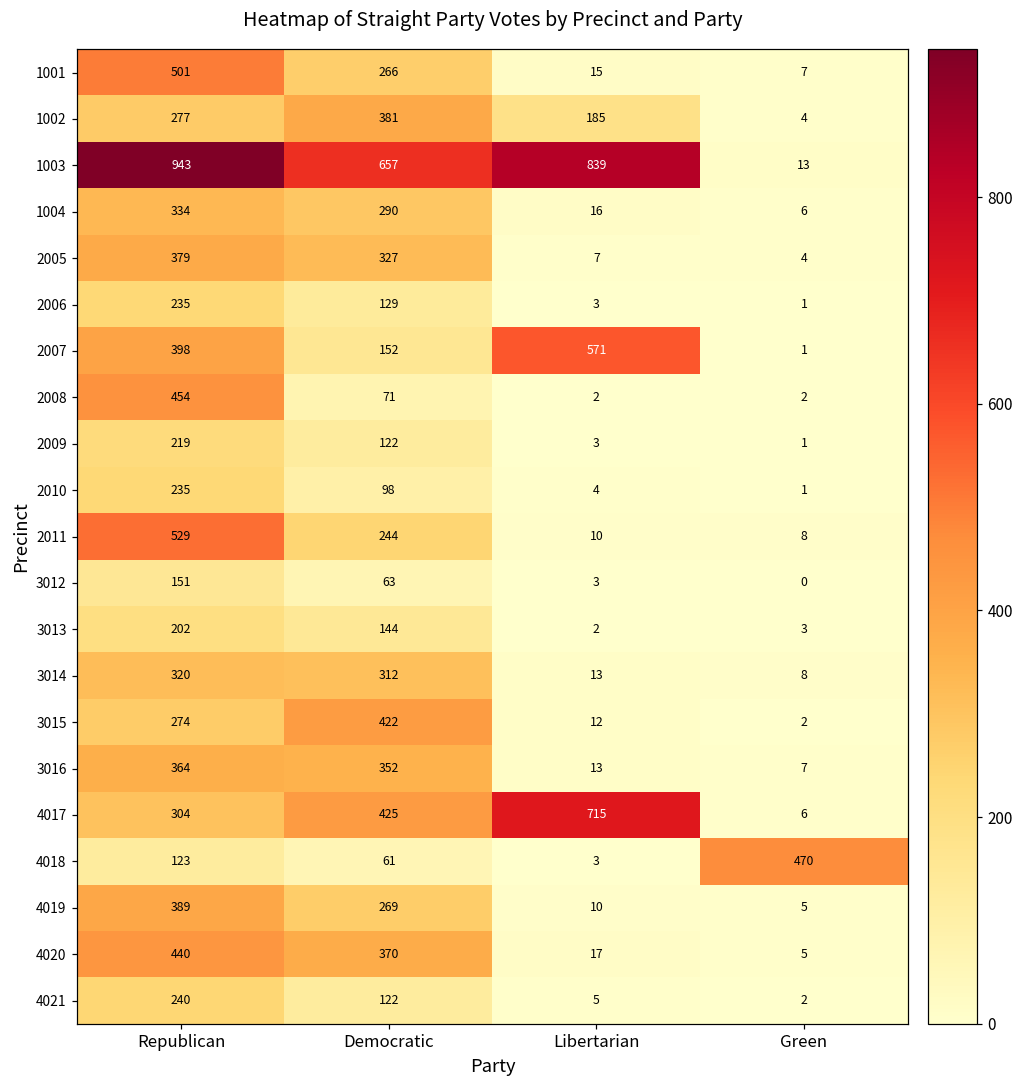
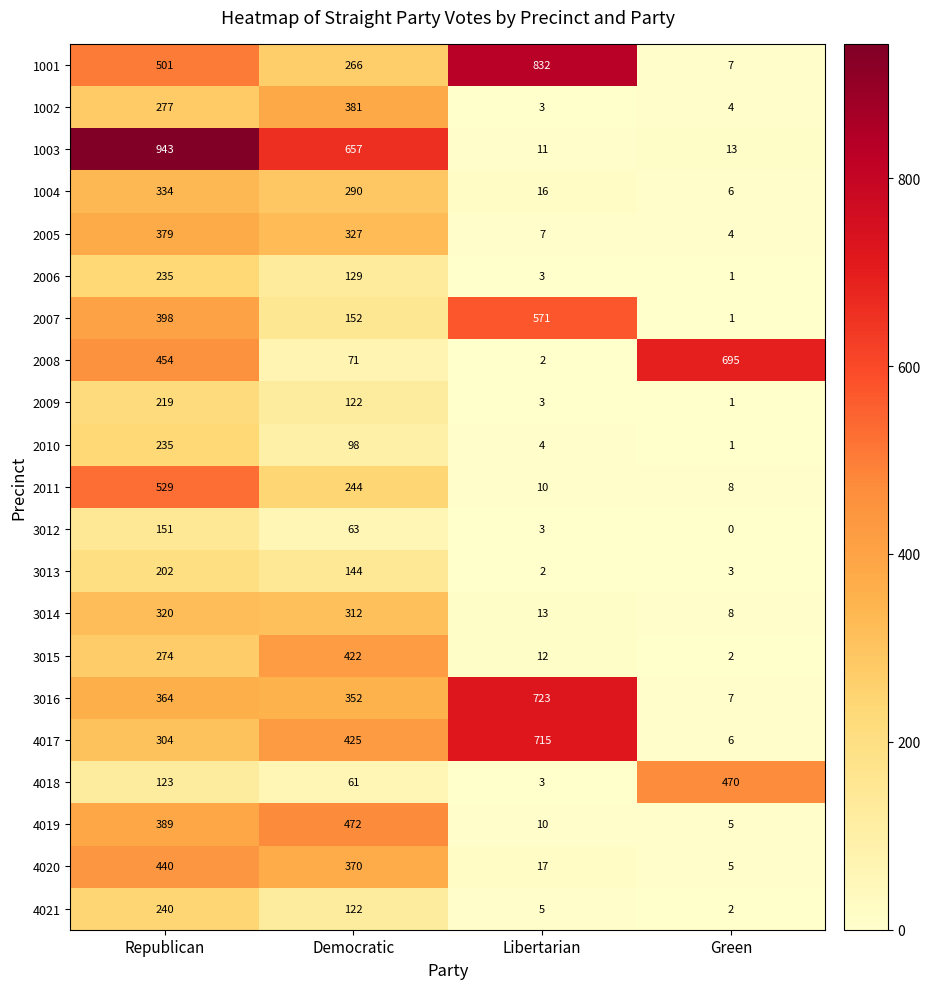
  {
    "1001": {
      "Republican": 501,
      "Democratic": 266,
-     "Libertarian": 15,
+     "Libertarian": 832,
      "Green": 7
    },
    "1002": {
      "Republican": 277,
      "Democratic": 381,
-     "Libertarian": 185,
+     "Libertarian": 3,
      "Green": 4
    },
    "1003": {
      "Republican": 943,
      "Democratic": 657,
-     "Libertarian": 839,
+     "Libertarian": 11,
      "Green": 13
    },
    "1004": {
      "Republican": 334,
      "Democratic": 290,
      "Libertarian": 16,
      "Green": 6
    },
    "2005": {
      "Republican": 379,
      "Democratic": 327,
      "Libertarian": 7,
      "Green": 4
    },
    "2006": {
      "Republican": 235,
      "Democratic": 129,
      "Libertarian": 3,
      "Green": 1
    },
    "2007": {
      "Republican": 398,
      "Democratic": 152,
      "Libertarian": 571,
      "Green": 1
    },
    "2008": {
      "Republican": 454,
      "Democratic": 71,
      "Libertarian": 2,
-     "Green": 2
+     "Green": 695
    },
    "2009": {
      "Republican": 219,
      "Democratic": 122,
      "Libertarian": 3,
      "Green": 1
    },
    "2010": {
      "Republican": 235,
      "Democratic": 98,
      "Libertarian": 4,
      "Green": 1
    },
    "2011": {
      "Republican": 529,
      "Democratic": 244,
      "Libertarian": 10,
      "Green": 8
    },
    "3012": {
      "Republican": 151,
      "Democratic": 63,
      "Libertarian": 3,
      "Green": 0
    },
    "3013": {
      "Republican": 202,
      "Democratic": 144,
      "Libertarian": 2,
      "Green": 3
    },
    "3014": {
      "Republican": 320,
      "Democratic": 312,
      "Libertarian": 13,
      "Green": 8
    },
    "3015": {
      "Republican": 274,
      "Democratic": 422,
      "Libertarian": 12,
      "Green": 2
    },
    "3016": {
      "Republican": 364,
      "Democratic": 352,
-     "Libertarian": 13,
+     "Libertarian": 723,
      "Green": 7
    },
    "4017": {
      "Republican": 304,
      "Democratic": 425,
      "Libertarian": 715,
      "Green": 6
    },
    "4018": {
      "Republican": 123,
      "Democratic": 61,
      "Libertarian": 3,
      "Green": 470
    },
    "4019": {
      "Republican": 389,
-     "Democratic": 269,
+     "Democratic": 472,
      "Libertarian": 10,
      "Green": 5
    },
    "4020": {
      "Republican": 440,
      "Democratic": 370,
      "Libertarian": 17,
      "Green": 5
    },
    "4021": {
      "Republican": 240,
      "Democratic": 122,
      "Libertarian": 5,
      "Green": 2
    }
  }
